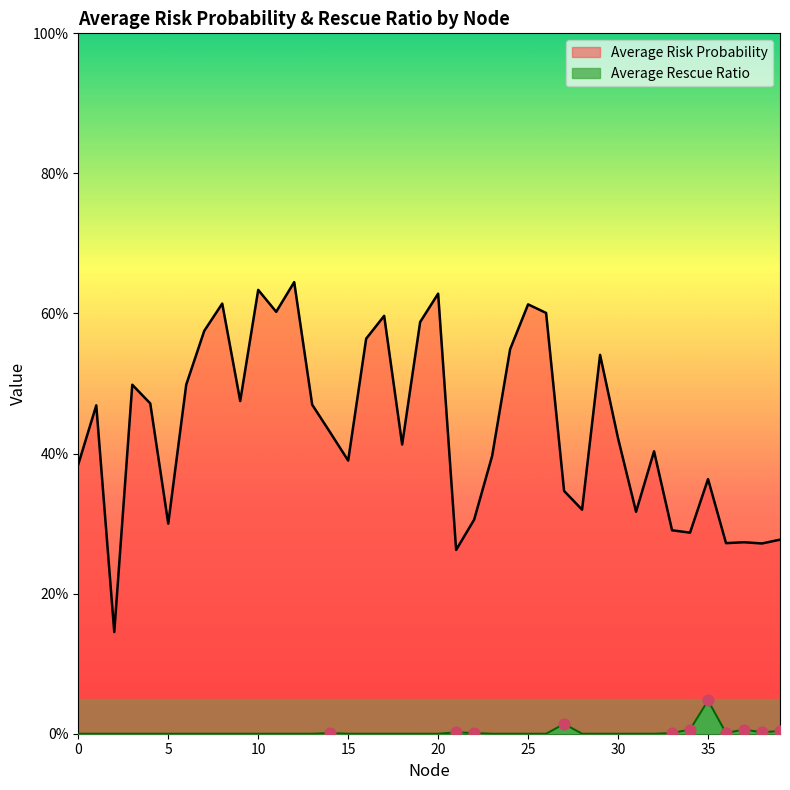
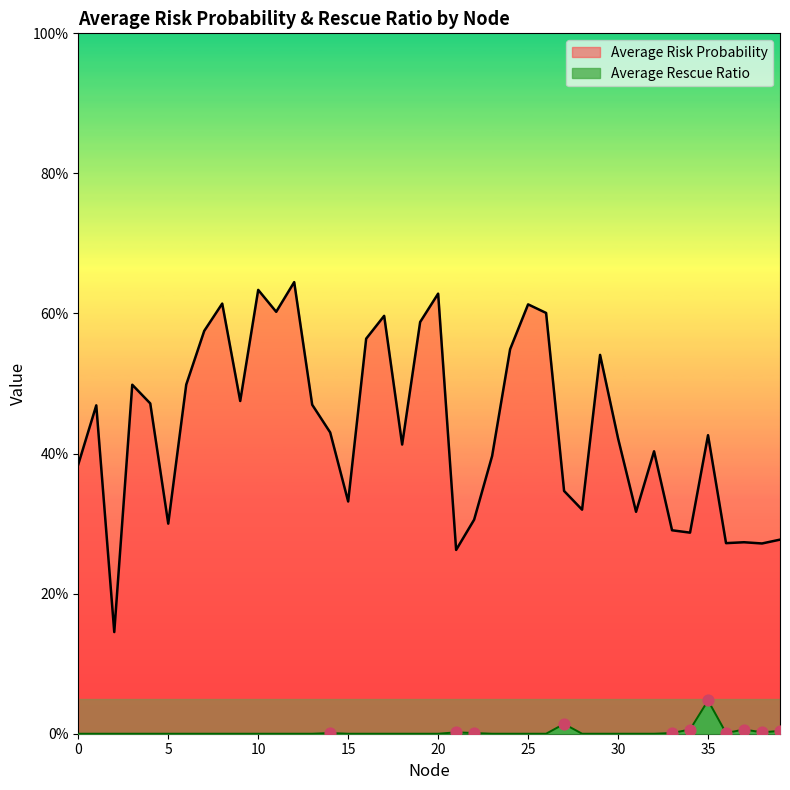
  {
    "Average Risk Probability": {
      "0": "38%",
      "5": "30%",
      "10": "63%",
-     "15": "39%",
+     "15": "33%",
      "20": "63%",
      "25": "61%",
      "30": "42%",
-     "35": "36%"
+     "35": "43%"
    }
  }
